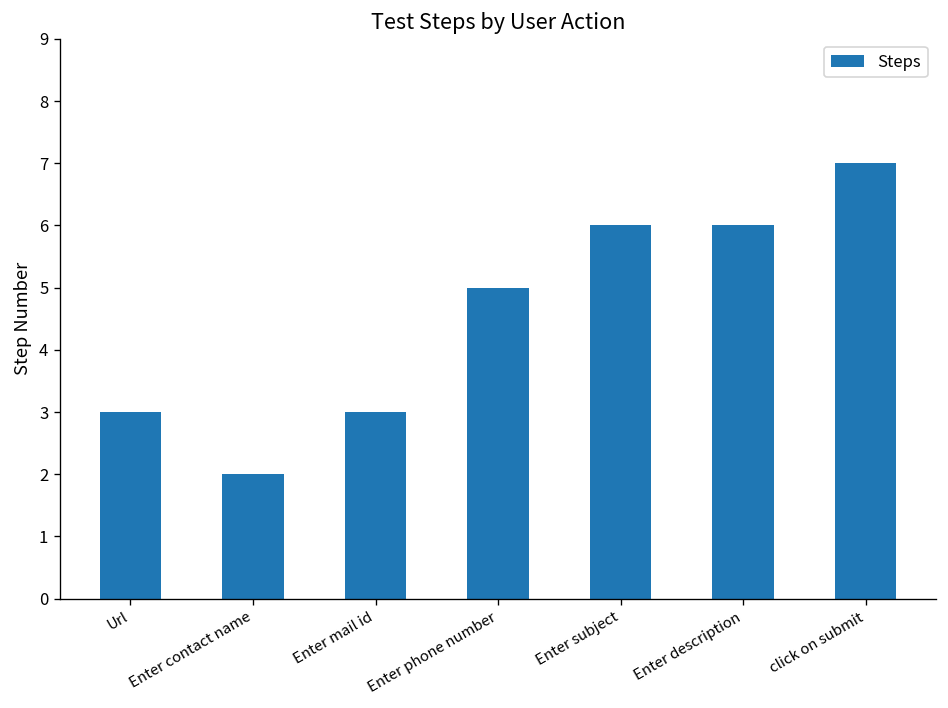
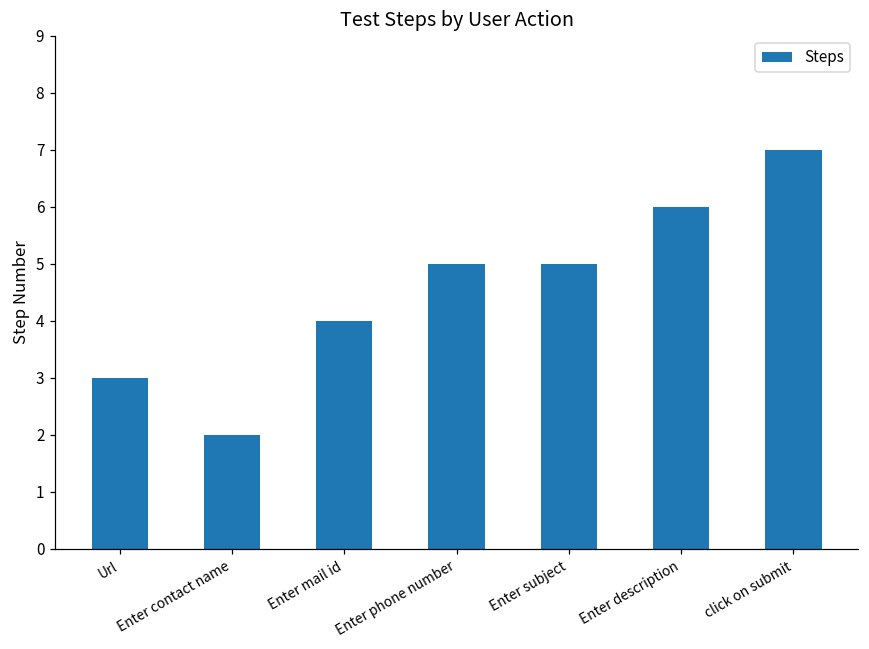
  {
    "Url": 3,
    "Enter contact name": 2,
-   "Enter mail id": 3,
+   "Enter mail id": 4,
    "Enter phone number": 5,
-   "Enter subject": 6,
+   "Enter subject": 5,
    "Enter description": 6,
    "click on submit": 7
  }
